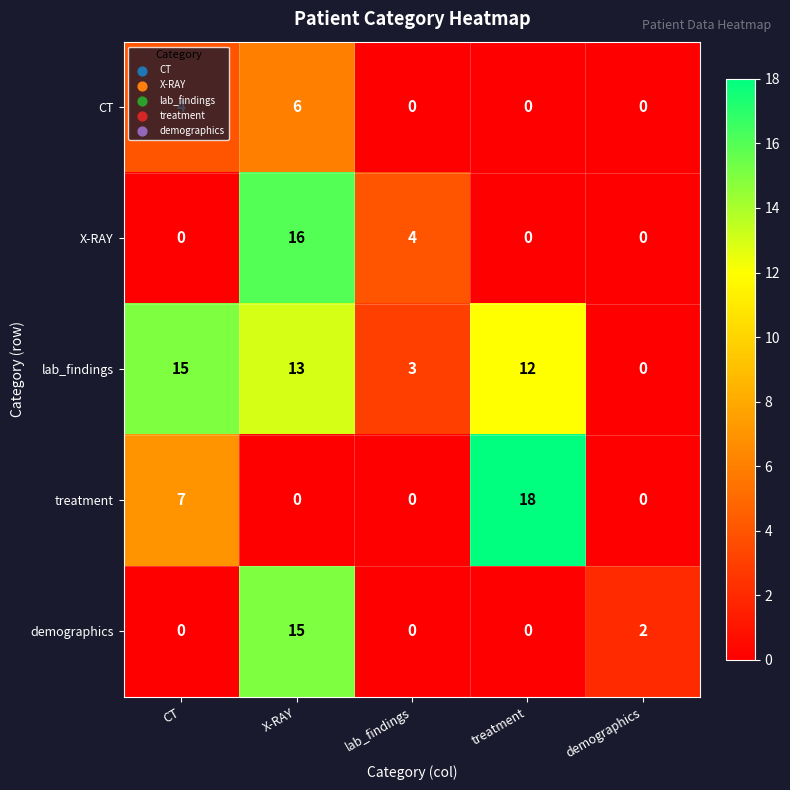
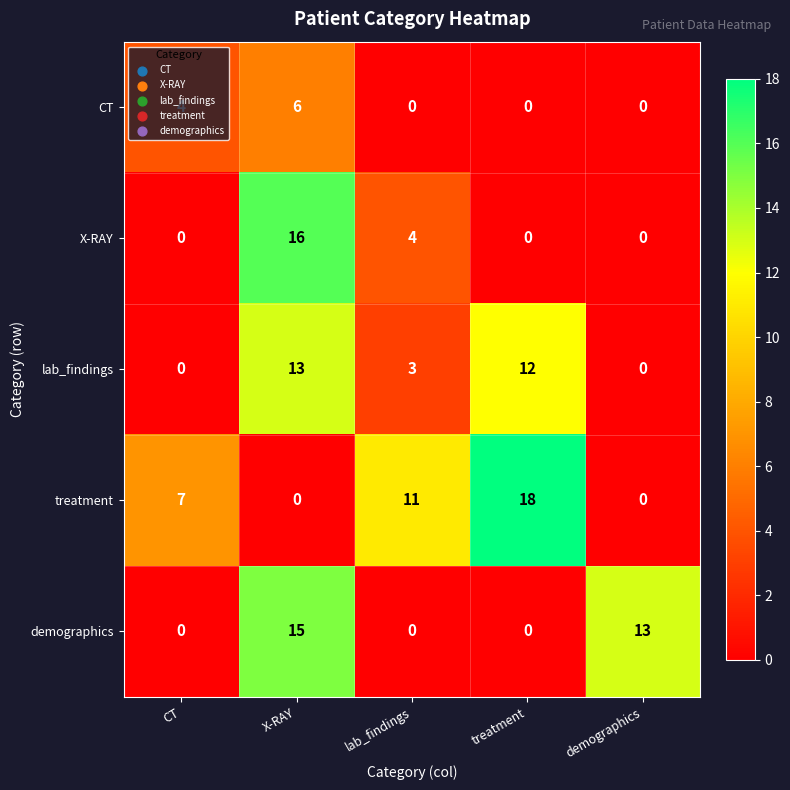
  {
    "CT": {
      "X-RAY": 6,
      "lab_findings": 0,
      "treatment": 0,
      "demographics": 0
    },
    "X-RAY": {
      "CT": 0,
      "X-RAY": 16,
      "lab_findings": 4,
      "treatment": 0,
      "demographics": 0
    },
    "lab_findings": {
-     "CT": 15,
+     "CT": 0,
      "X-RAY": 13,
      "lab_findings": 3,
      "treatment": 12,
      "demographics": 0
    },
    "treatment": {
      "CT": 7,
      "X-RAY": 0,
-     "lab_findings": 0,
+     "lab_findings": 11,
      "treatment": 18,
      "demographics": 0
    },
    "demographics": {
      "CT": 0,
      "X-RAY": 15,
      "lab_findings": 0,
      "treatment": 0,
-     "demographics": 2
+     "demographics": 13
    }
  }
